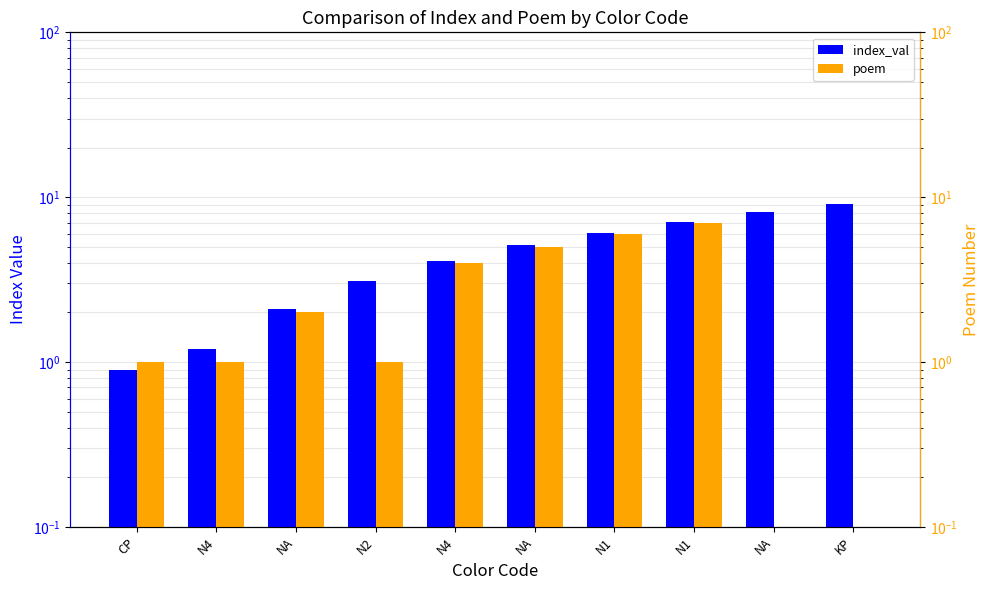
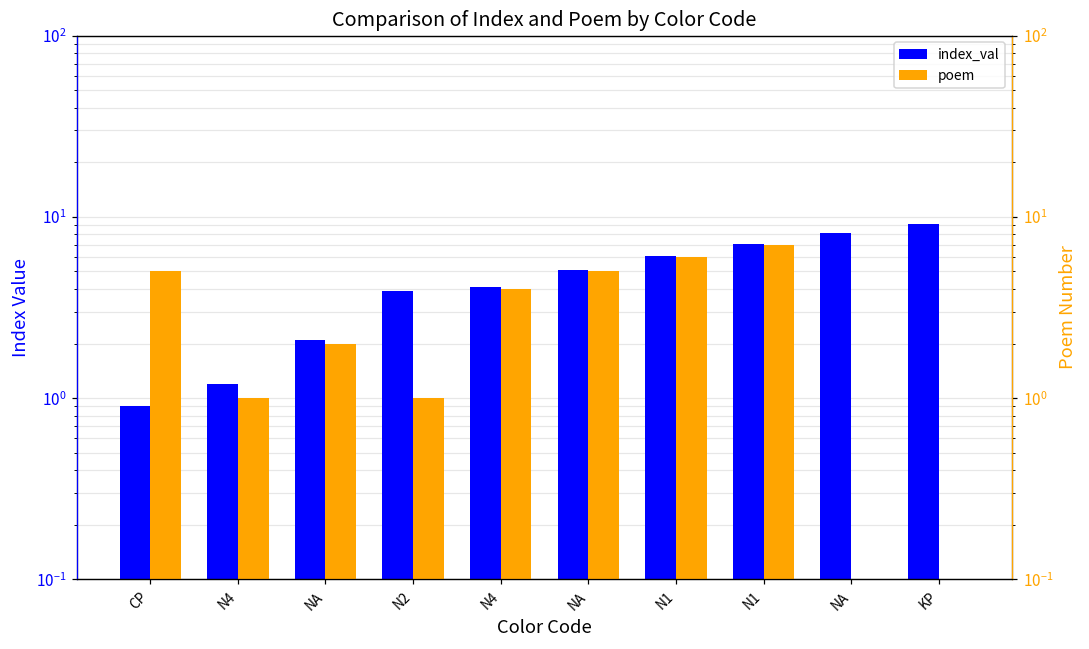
  {
    "index_val": {
      "CP": 0.9,
-     "N2": 3.1,
+     "N2": 3.9,
      "KP": 9
    },
    "poem": {
-     "CP": 1,
+     "CP": 5,
      "N2": 1,
      "KP": 0.10
    }
  }
